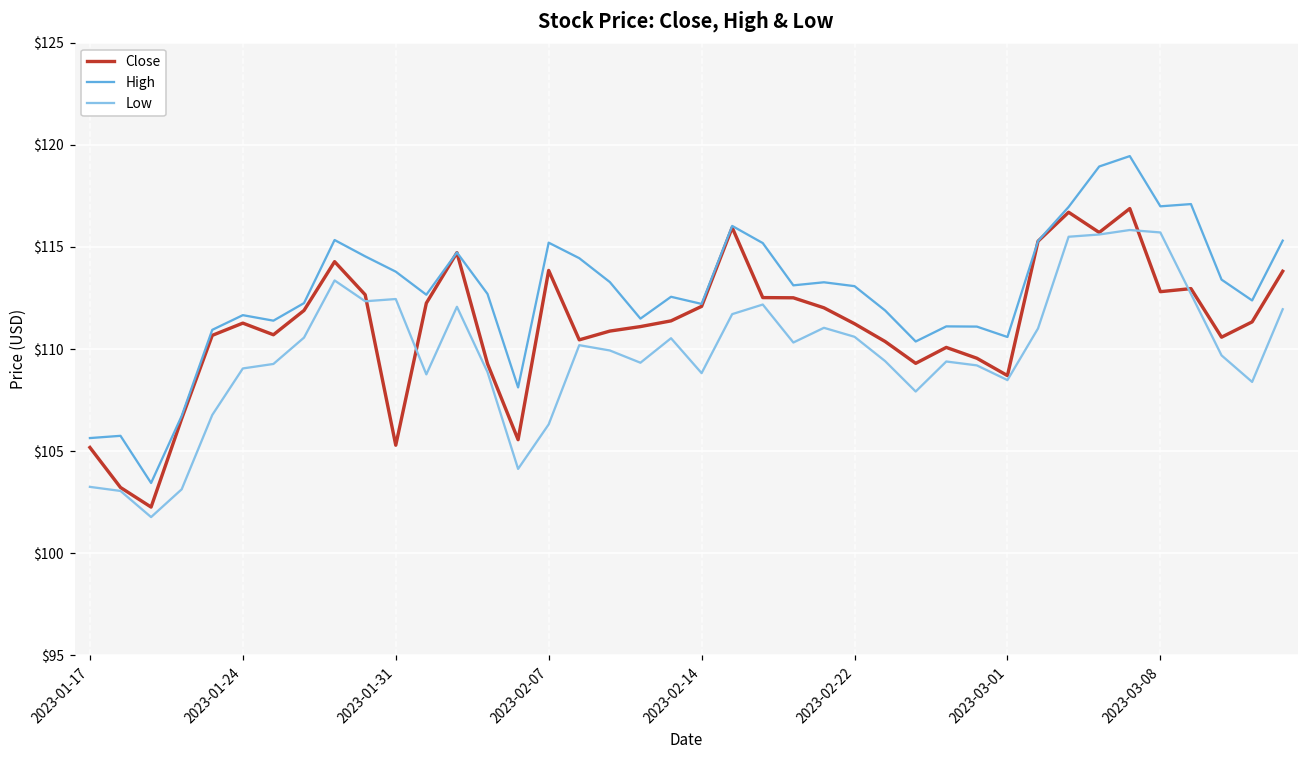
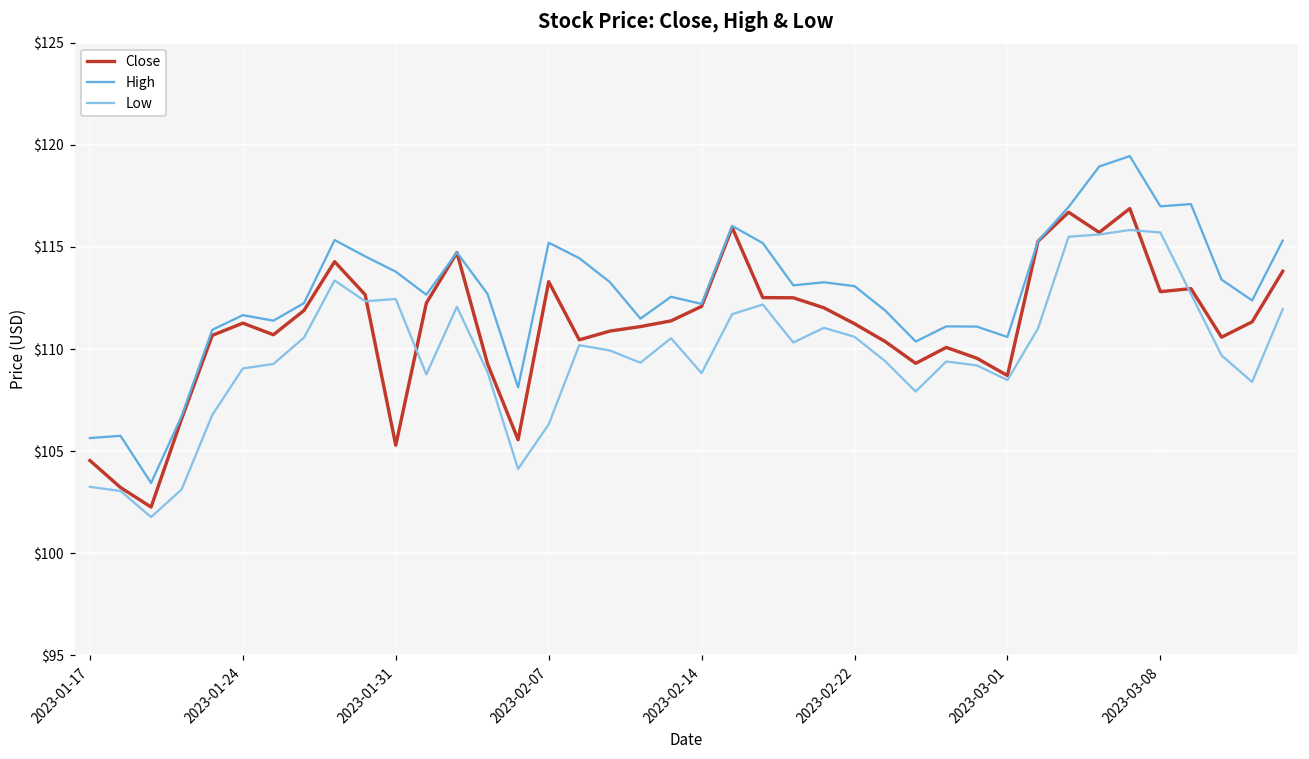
  {
    "Close": {
-     "2023-01-17": "$105.2",
+     "2023-01-17": "$104.5",
      "2023-01-24": "$111.3",
      "2023-01-31": "$105.3",
-     "2023-02-07": "$113.9",
+     "2023-02-07": "$113.3",
      "2023-02-22": "$111.2",
      "2023-03-01": "$108.7",
      "2023-03-08": "$112.8"
    }
  }
